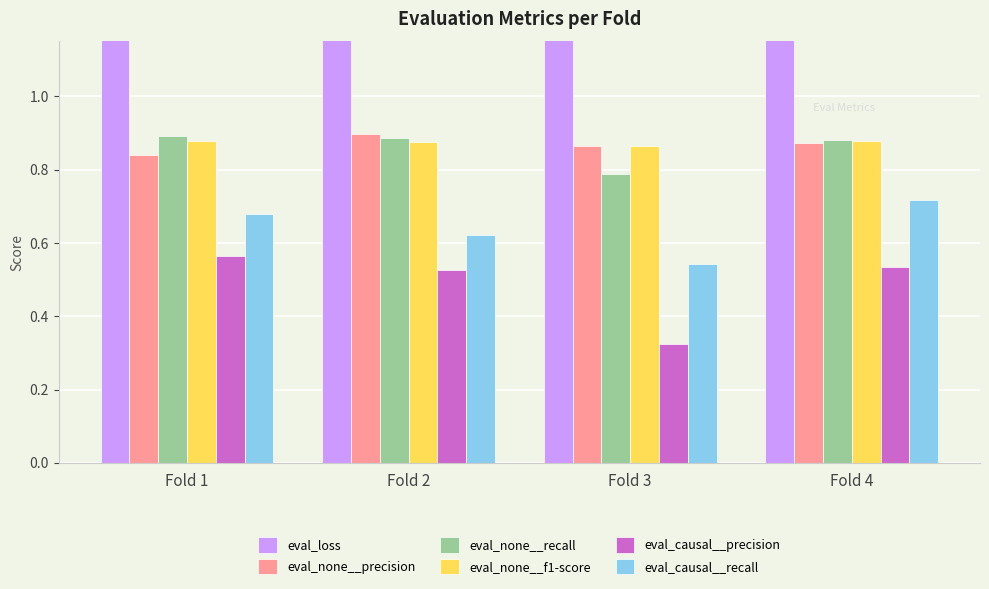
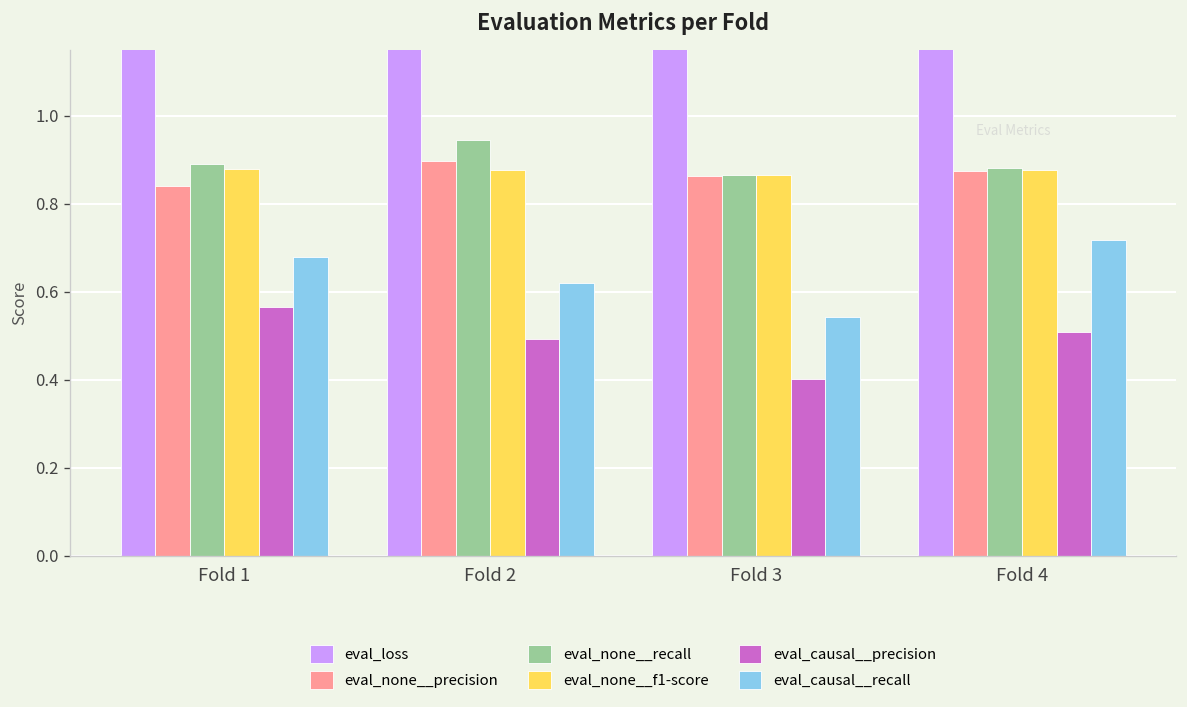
  {
    "eval_none__precision": {
      "Fold 1": 0.84,
      "Fold 2": 0.90,
      "Fold 3": 0.86,
      "Fold 4": 0.87
    },
    "eval_none__recall": {
      "Fold 1": 0.89,
-     "Fold 2": 0.89,
-     "Fold 3": 0.79,
+     "Fold 2": 0.95,
+     "Fold 3": 0.87,
      "Fold 4": 0.88
    },
    "eval_none__f1-score": {
      "Fold 1": 0.88,
      "Fold 2": 0.88,
      "Fold 3": 0.86,
      "Fold 4": 0.88
    },
    "eval_causal__precision": {
      "Fold 1": 0.56,
-     "Fold 2": 0.53,
-     "Fold 3": 0.32,
-     "Fold 4": 0.54
+     "Fold 2": 0.49,
+     "Fold 3": 0.40,
+     "Fold 4": 0.51
    },
    "eval_causal__recall": {
      "Fold 1": 0.68,
      "Fold 2": 0.62,
      "Fold 3": 0.54,
      "Fold 4": 0.72
    }
  }
